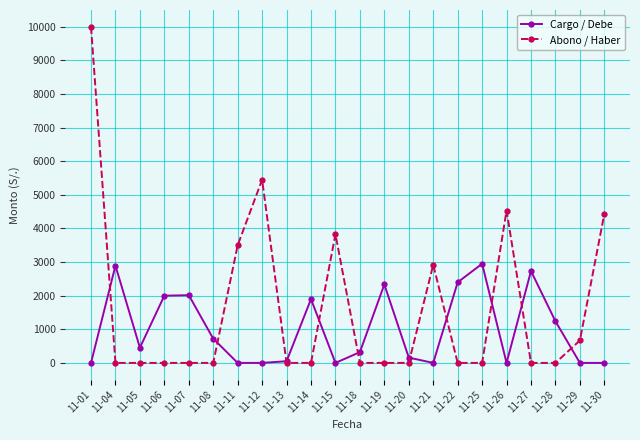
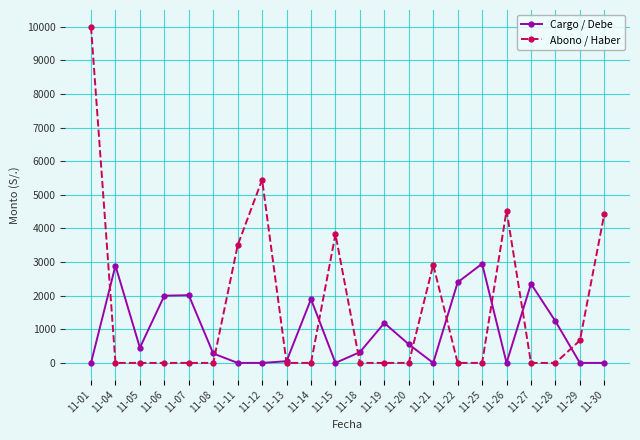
  {
    "Cargo / Debe": {
      "11-01": 0,
      "11-04": 2900,
      "11-05": 500,
      "11-06": 2000,
      "11-07": 2000,
-     "11-08": 700,
+     "11-08": 300,
      "11-11": 0,
      "11-12": 0,
      "11-14": 1900,
      "11-15": 0,
      "11-18": 300,
-     "11-19": 2300,
-     "11-20": 200,
+     "11-19": 1200,
+     "11-20": 600,
      "11-21": 0,
      "11-22": 2400,
      "11-25": 3000,
      "11-26": 0,
-     "11-27": 2700,
+     "11-27": 2400,
      "11-28": 1200,
      "11-29": 0,
      "11-30": 0
    },
    "Abono / Haber": {
      "11-01": 10000,
      "11-04": 0,
      "11-05": 0,
      "11-06": 0,
      "11-07": 0,
      "11-08": 0,
      "11-11": 3500,
      "11-12": 5500,
      "11-14": 0,
      "11-15": 3800,
      "11-18": 0,
      "11-19": 0,
      "11-20": 0,
      "11-21": 2900,
      "11-22": 0,
      "11-25": 0,
      "11-26": 4500,
      "11-27": 0,
      "11-28": 0,
      "11-29": 700,
      "11-30": 4400
    }
  }
